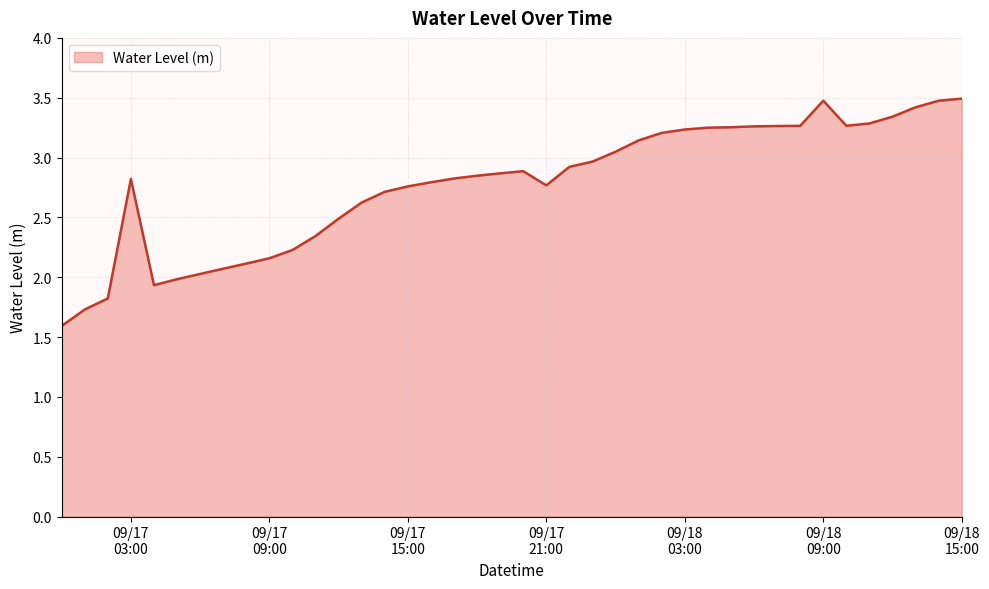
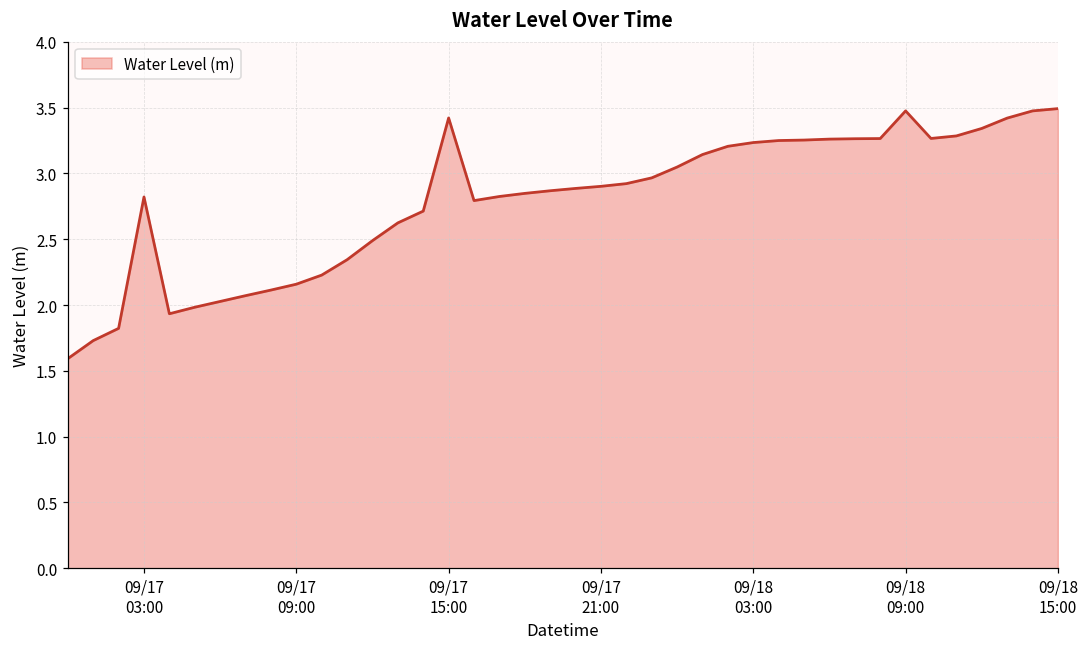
  {
    "09/17 03:00": 2.82,
    "09/17 09:00": 2.16,
-   "09/17 15:00": 2.76,
-   "09/17 21:00": 2.77,
+   "09/17 15:00": 3.42,
+   "09/17 21:00": 2.90,
    "09/18 03:00": 3.23,
    "09/18 09:00": 3.48,
    "09/18 15:00": 3.49
  }
